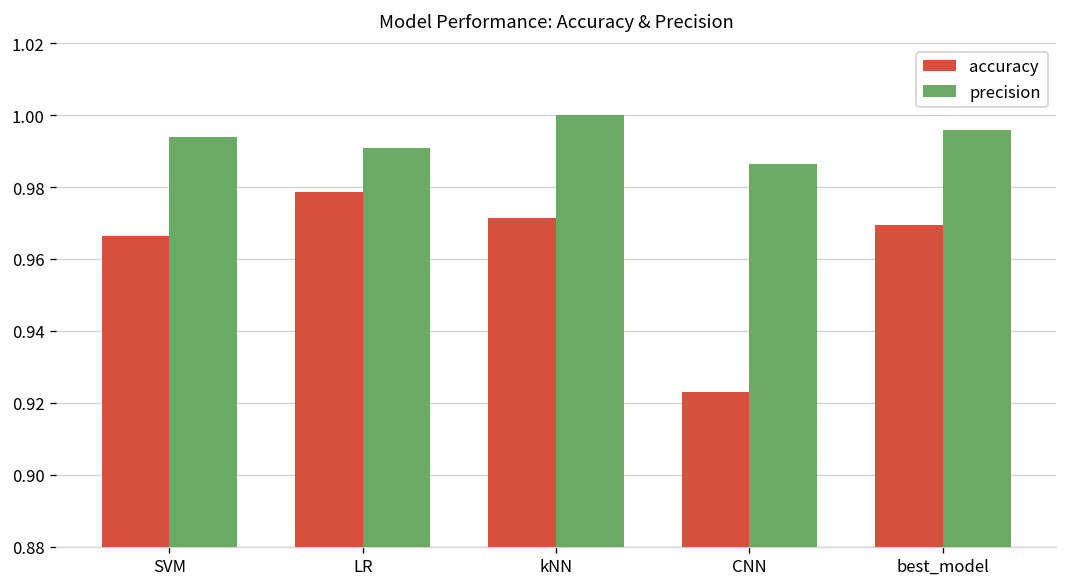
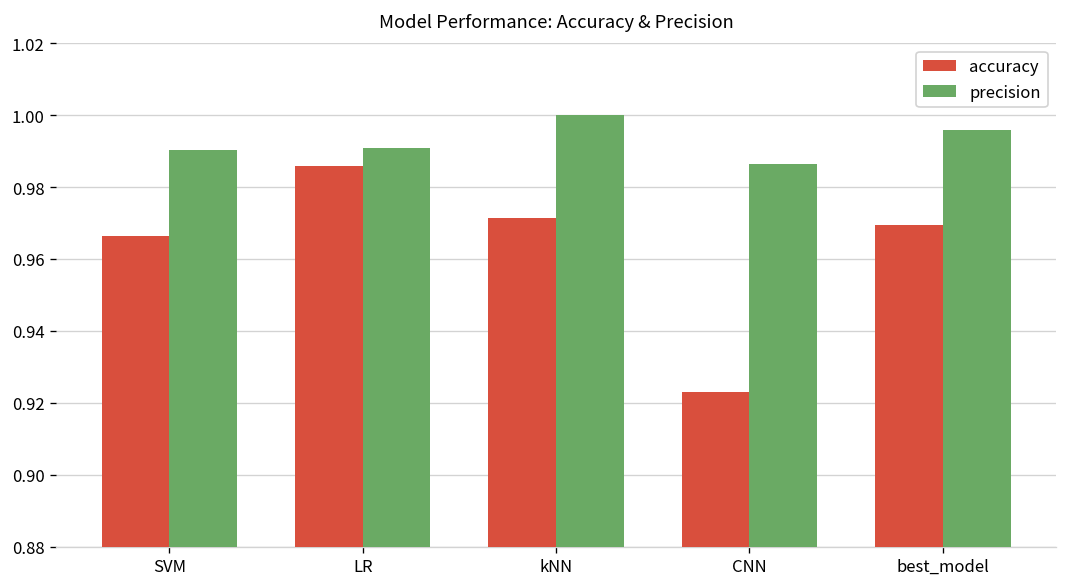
  {
    "accuracy": {
      "SVM": 0.966,
-     "LR": 0.979,
+     "LR": 0.986,
      "kNN": 0.971,
      "CNN": 0.923,
      "best_model": 0.969
    },
    "precision": {
-     "SVM": 0.994,
+     "SVM": 0.990,
      "LR": 0.991,
      "kNN": 1.000,
      "CNN": 0.986,
      "best_model": 0.996
    }
  }
